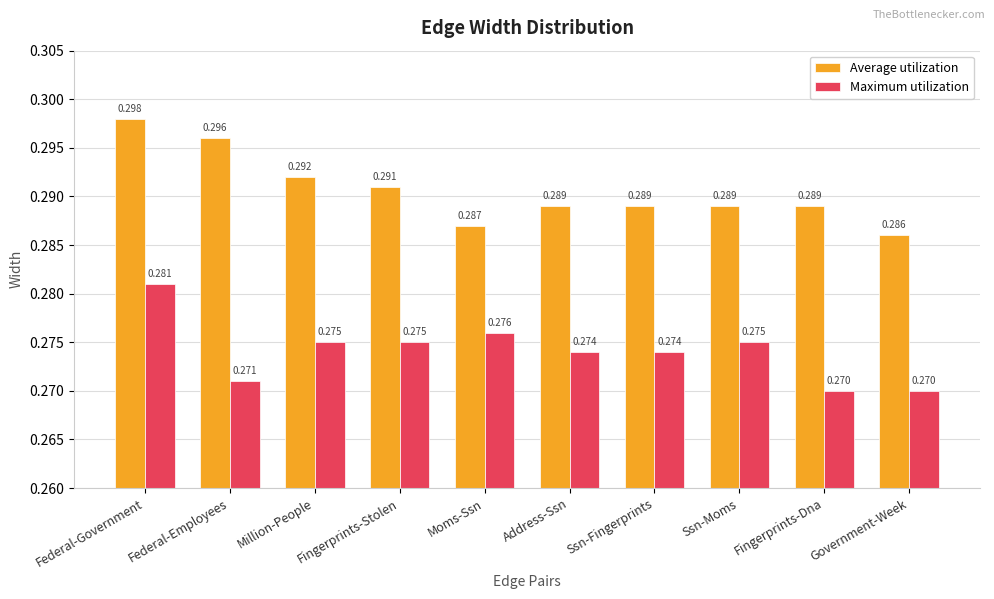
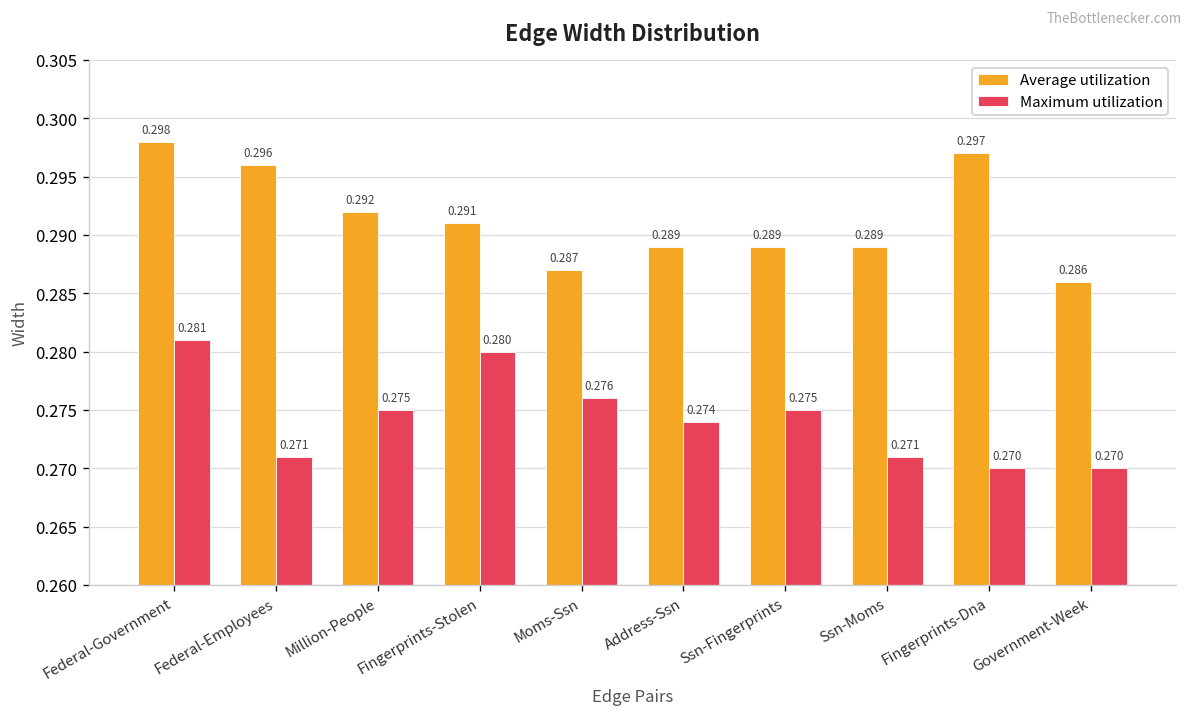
  {
    "Average utilization": {
      "Federal-Government": 0.298,
      "Federal-Employees": 0.296,
      "Million-People": 0.292,
      "Fingerprints-Stolen": 0.291,
      "Moms-Ssn": 0.287,
      "Address-Ssn": 0.289,
      "Ssn-Fingerprints": 0.289,
      "Ssn-Moms": 0.289,
-     "Fingerprints-Dna": 0.289,
+     "Fingerprints-Dna": 0.297,
      "Government-Week": 0.286
    },
    "Maximum utilization": {
      "Federal-Government": 0.281,
      "Federal-Employees": 0.271,
      "Million-People": 0.275,
-     "Fingerprints-Stolen": 0.275,
+     "Fingerprints-Stolen": 0.280,
      "Moms-Ssn": 0.276,
      "Address-Ssn": 0.274,
-     "Ssn-Fingerprints": 0.274,
-     "Ssn-Moms": 0.275,
+     "Ssn-Fingerprints": 0.275,
+     "Ssn-Moms": 0.271,
      "Fingerprints-Dna": 0.270,
      "Government-Week": 0.270
    }
  }
